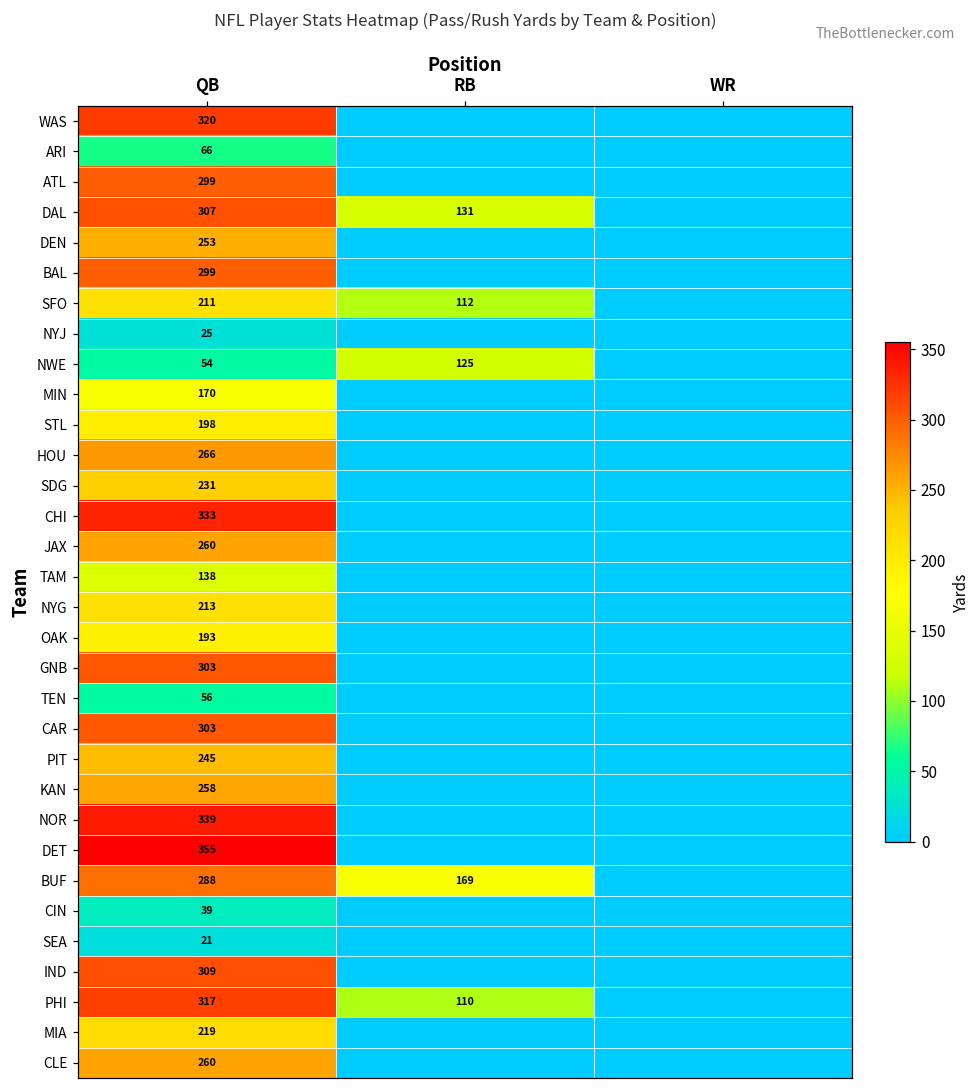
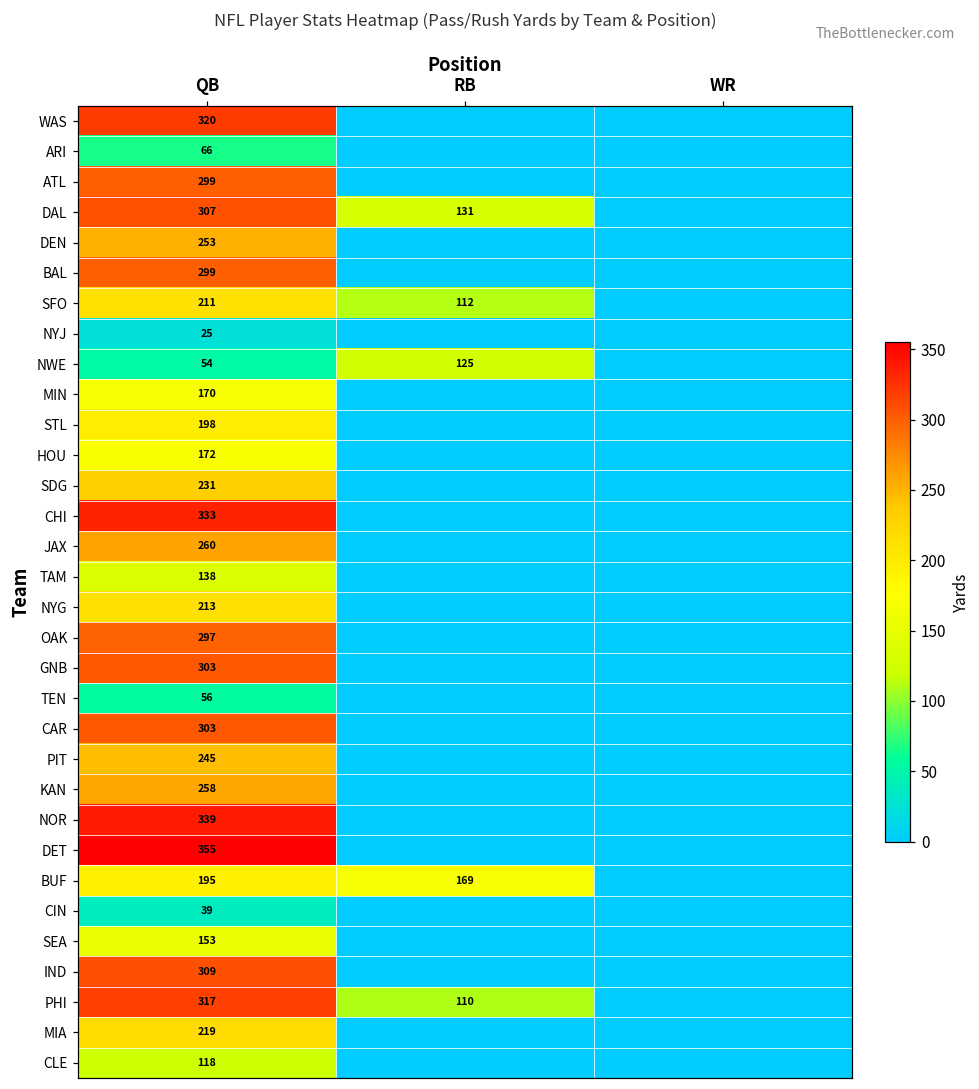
  {
    "WAS": {
      "QB": 320
    },
    "ARI": {
      "QB": 66
    },
    "ATL": {
      "QB": 299
    },
    "DAL": {
      "QB": 307,
      "RB": 131
    },
    "DEN": {
      "QB": 253
    },
    "BAL": {
      "QB": 299
    },
    "SFO": {
      "QB": 211,
      "RB": 112
    },
    "NYJ": {
      "QB": 25
    },
    "NWE": {
      "QB": 54,
      "RB": 125
    },
    "MIN": {
      "QB": 170
    },
    "STL": {
      "QB": 198
    },
    "HOU": {
-     "QB": 266
+     "QB": 172
    },
    "SDG": {
      "QB": 231
    },
    "CHI": {
      "QB": 333
    },
    "JAX": {
      "QB": 260
    },
    "TAM": {
      "QB": 138
    },
    "NYG": {
      "QB": 213
    },
    "OAK": {
-     "QB": 193
+     "QB": 297
    },
    "GNB": {
      "QB": 303
    },
    "TEN": {
      "QB": 56
    },
    "CAR": {
      "QB": 303
    },
    "PIT": {
      "QB": 245
    },
    "KAN": {
      "QB": 258
    },
    "NOR": {
      "QB": 339
    },
    "DET": {
      "QB": 355
    },
    "BUF": {
-     "QB": 288,
+     "QB": 195,
      "RB": 169
    },
    "CIN": {
      "QB": 39
    },
    "SEA": {
-     "QB": 21
+     "QB": 153
    },
    "IND": {
      "QB": 309
    },
    "PHI": {
      "QB": 317,
      "RB": 110
    },
    "MIA": {
      "QB": 219
    },
    "CLE": {
-     "QB": 260
+     "QB": 118
    }
  }
